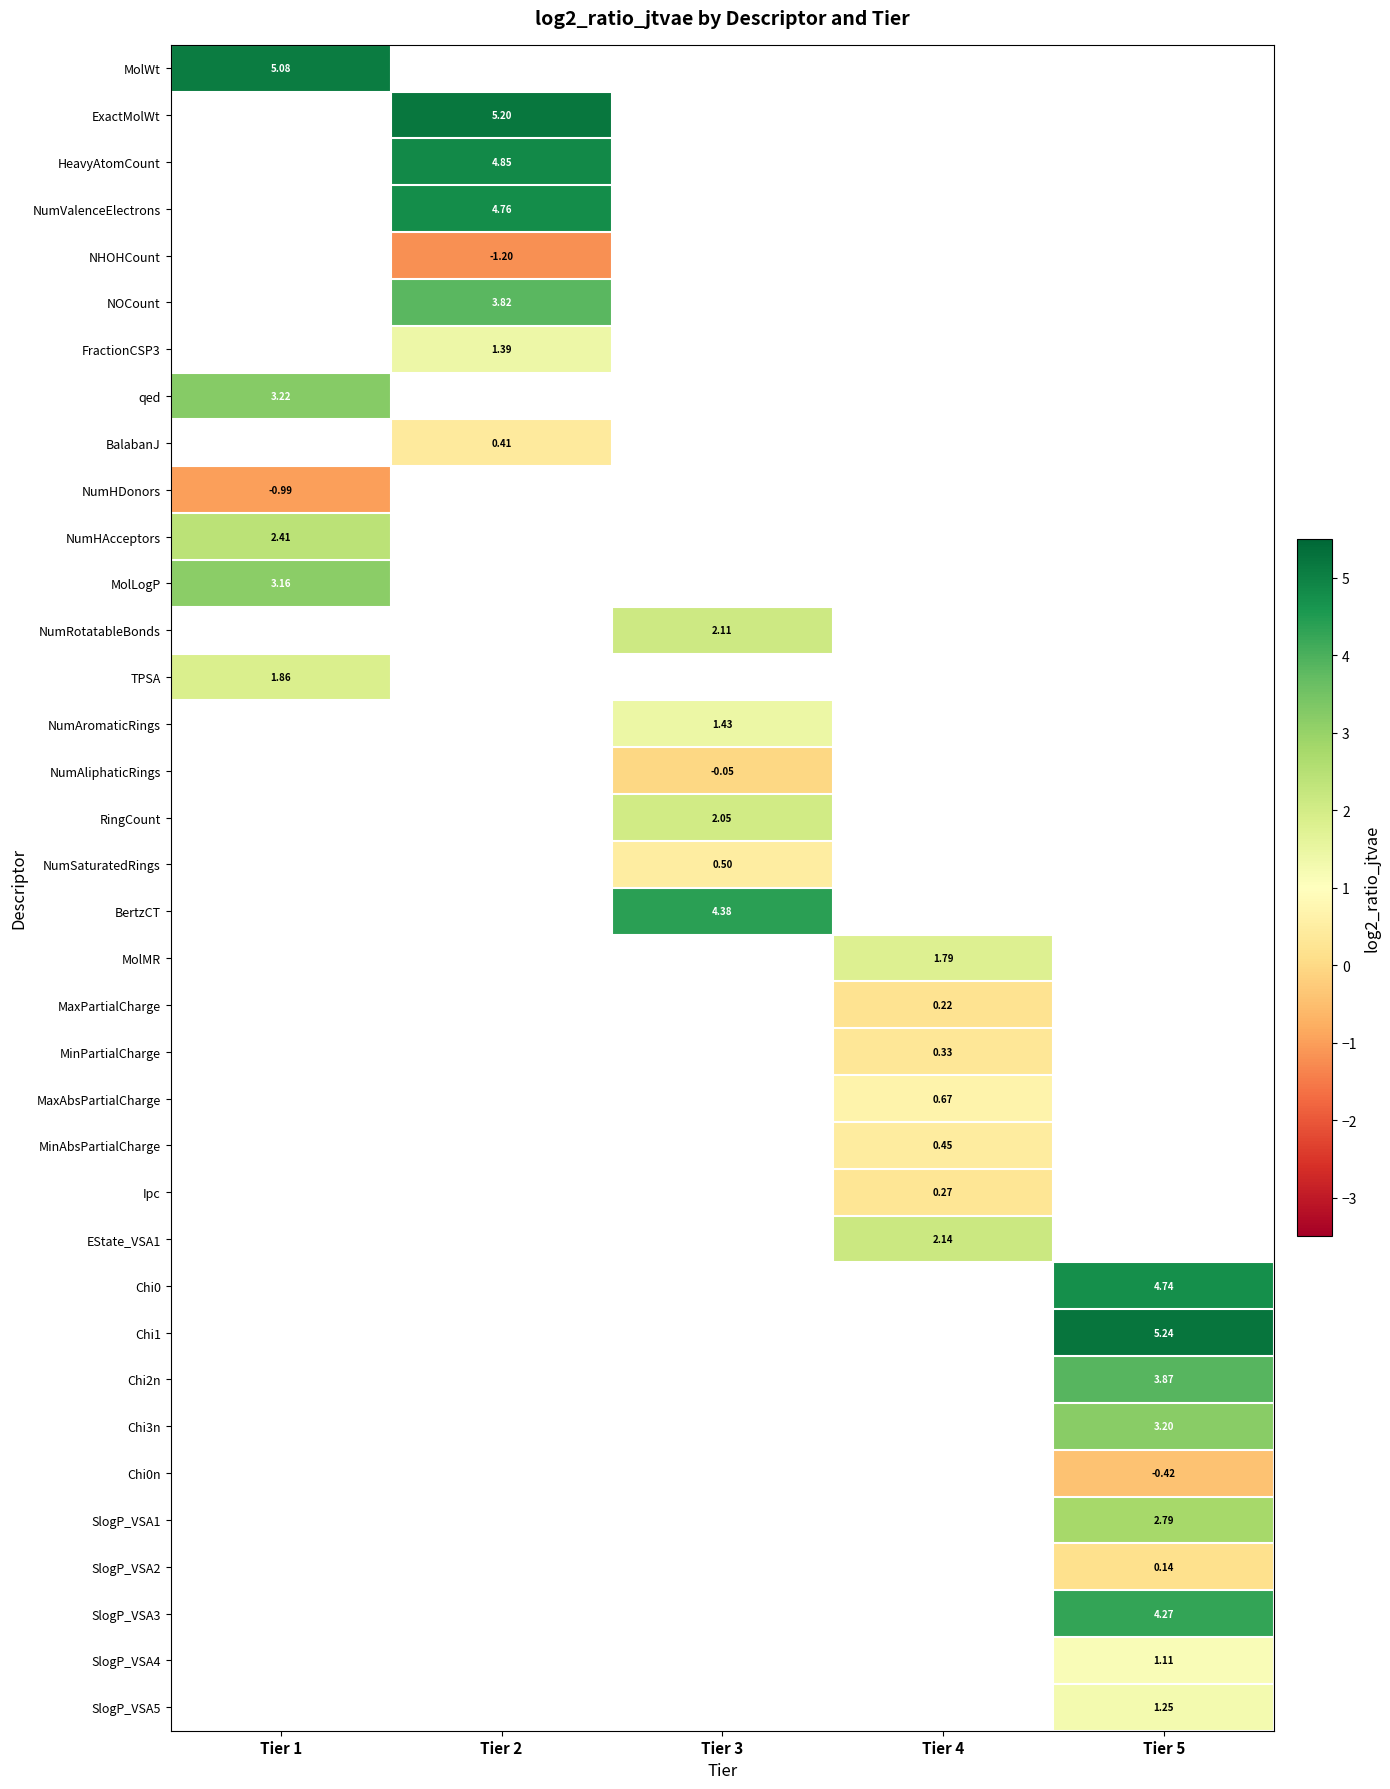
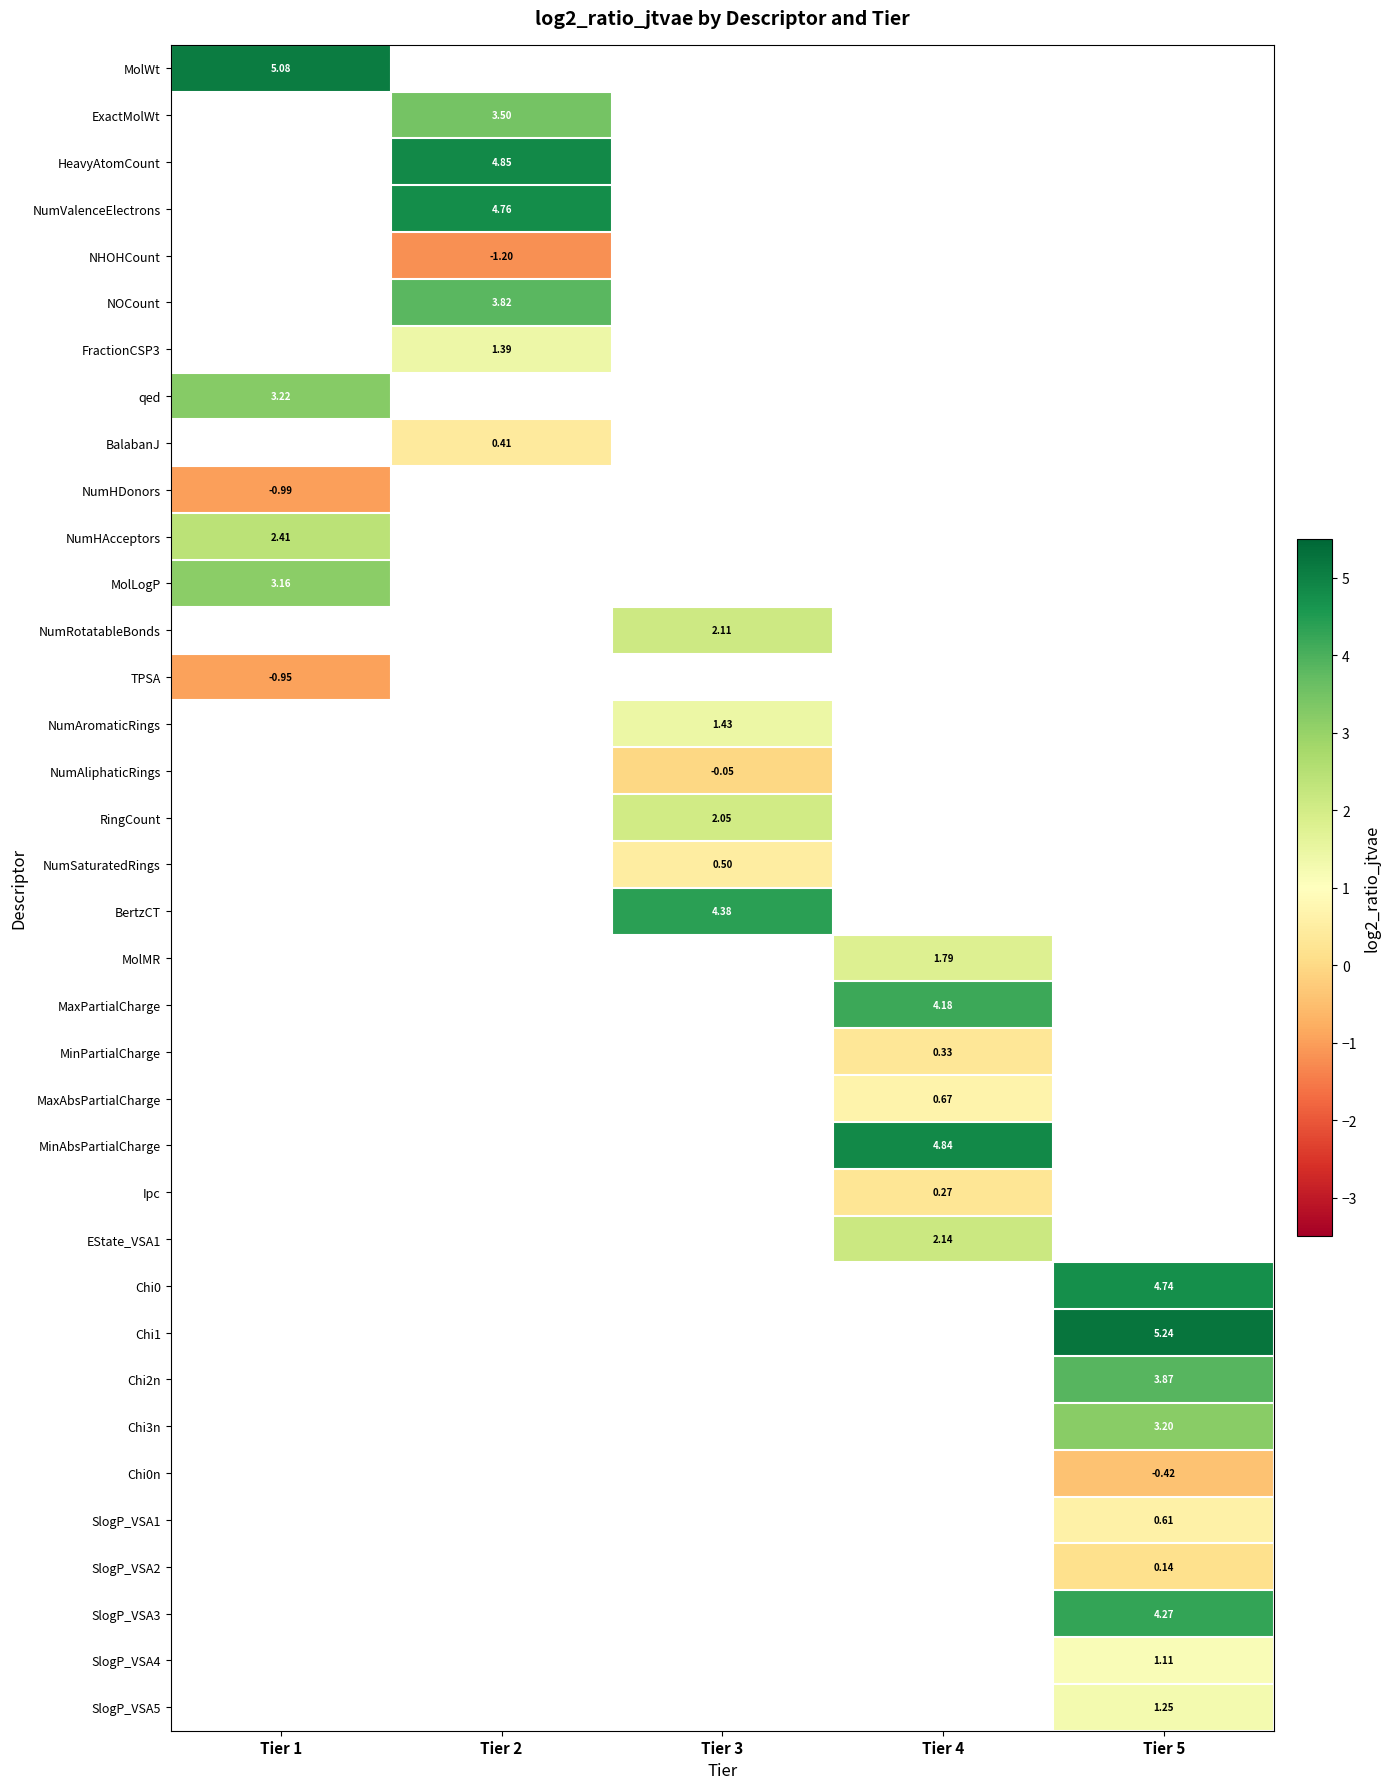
  {
    "MolWt": {
      "Tier 1": 5.08
    },
    "ExactMolWt": {
-     "Tier 2": 5.20
+     "Tier 2": 3.50
    },
    "HeavyAtomCount": {
      "Tier 2": 4.85
    },
    "NumValenceElectrons": {
      "Tier 2": 4.76
    },
    "NHOHCount": {
      "Tier 2": -1.20
    },
    "NOCount": {
      "Tier 2": 3.82
    },
    "FractionCSP3": {
      "Tier 2": 1.39
    },
    "qed": {
      "Tier 1": 3.22
    },
    "BalabanJ": {
      "Tier 2": 0.41
    },
    "NumHDonors": {
      "Tier 1": -0.99
    },
    "NumHAcceptors": {
      "Tier 1": 2.41
    },
    "MolLogP": {
      "Tier 1": 3.16
    },
    "NumRotatableBonds": {
      "Tier 3": 2.11
    },
    "TPSA": {
-     "Tier 1": 1.86
+     "Tier 1": -0.95
    },
    "NumAromaticRings": {
      "Tier 3": 1.43
    },
    "NumAliphaticRings": {
      "Tier 3": -0.05
    },
    "RingCount": {
      "Tier 3": 2.05
    },
    "NumSaturatedRings": {
      "Tier 3": 0.50
    },
    "BertzCT": {
      "Tier 3": 4.38
    },
    "MolMR": {
      "Tier 4": 1.79
    },
    "MaxPartialCharge": {
-     "Tier 4": 0.22
+     "Tier 4": 4.18
    },
    "MinPartialCharge": {
      "Tier 4": 0.33
    },
    "MaxAbsPartialCharge": {
      "Tier 4": 0.67
    },
    "MinAbsPartialCharge": {
-     "Tier 4": 0.45
+     "Tier 4": 4.84
    },
    "Ipc": {
      "Tier 4": 0.27
    },
    "EState_VSA1": {
      "Tier 4": 2.14
    },
    "Chi0": {
      "Tier 5": 4.74
    },
    "Chi1": {
      "Tier 5": 5.24
    },
    "Chi2n": {
      "Tier 5": 3.87
    },
    "Chi3n": {
      "Tier 5": 3.20
    },
    "Chi0n": {
      "Tier 5": -0.42
    },
    "SlogP_VSA1": {
-     "Tier 5": 2.79
+     "Tier 5": 0.61
    },
    "SlogP_VSA2": {
      "Tier 5": 0.14
    },
    "SlogP_VSA3": {
      "Tier 5": 4.27
    },
    "SlogP_VSA4": {
      "Tier 5": 1.11
    },
    "SlogP_VSA5": {
      "Tier 5": 1.25
    }
  }
